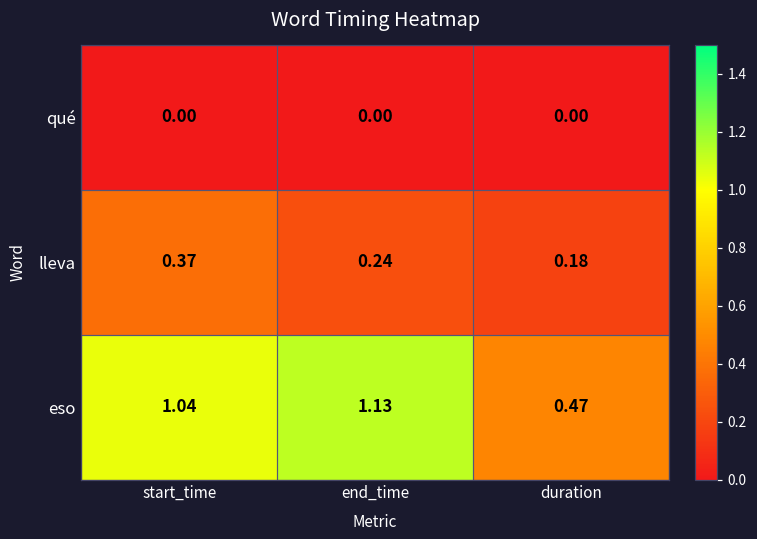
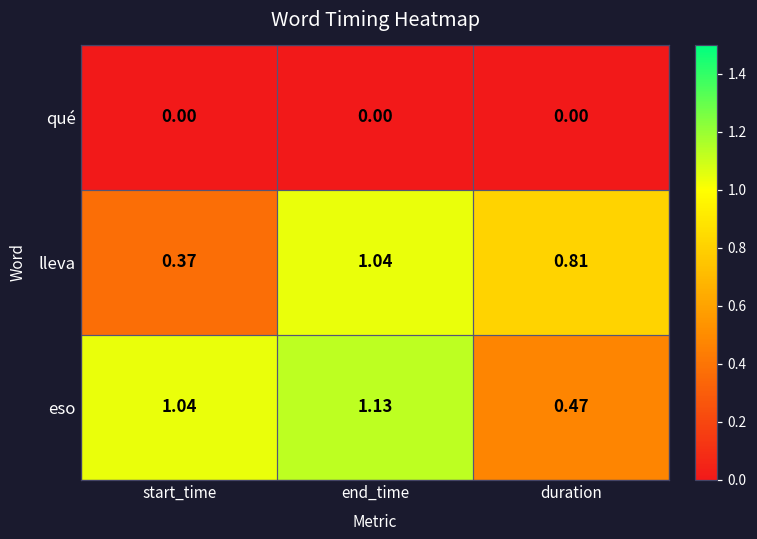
  {
    "qué": {
      "start_time": 0.00,
      "end_time": 0.00,
      "duration": 0.00
    },
    "lleva": {
      "start_time": 0.37,
-     "end_time": 0.24,
-     "duration": 0.18
+     "end_time": 1.04,
+     "duration": 0.81
    },
    "eso": {
      "start_time": 1.04,
      "end_time": 1.13,
      "duration": 0.47
    }
  }
